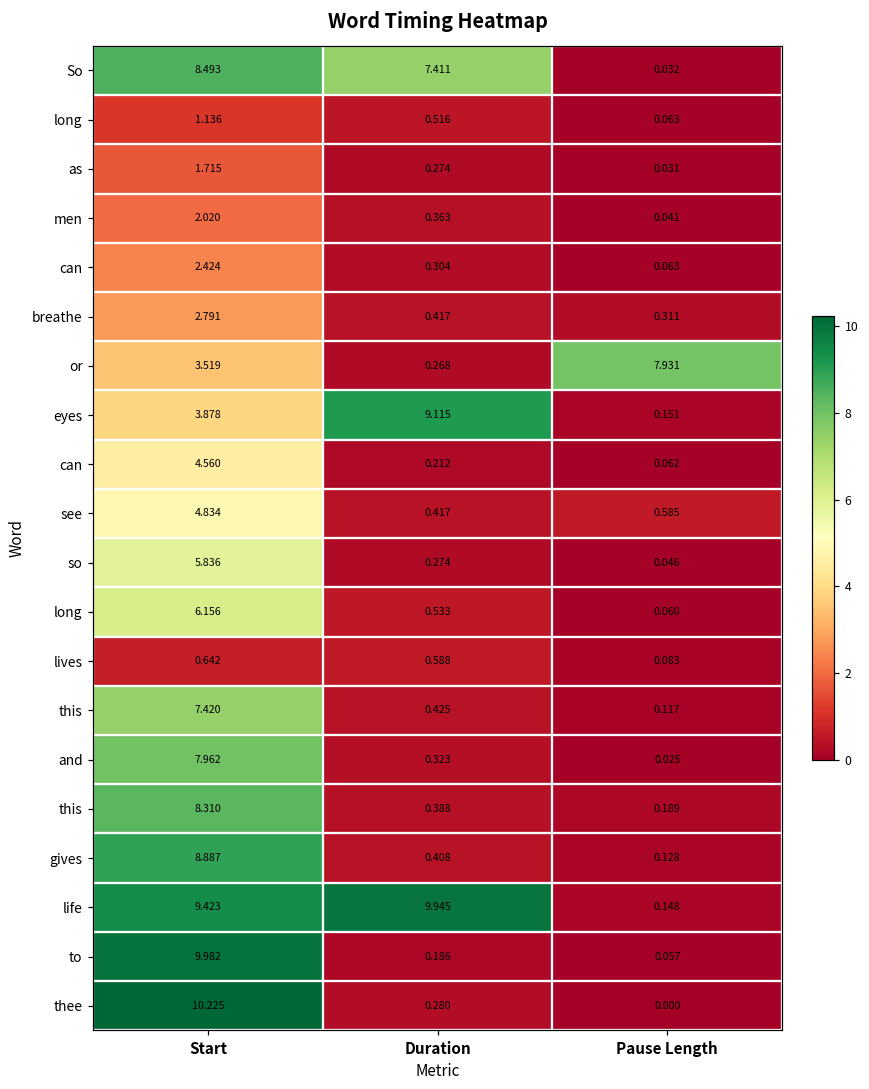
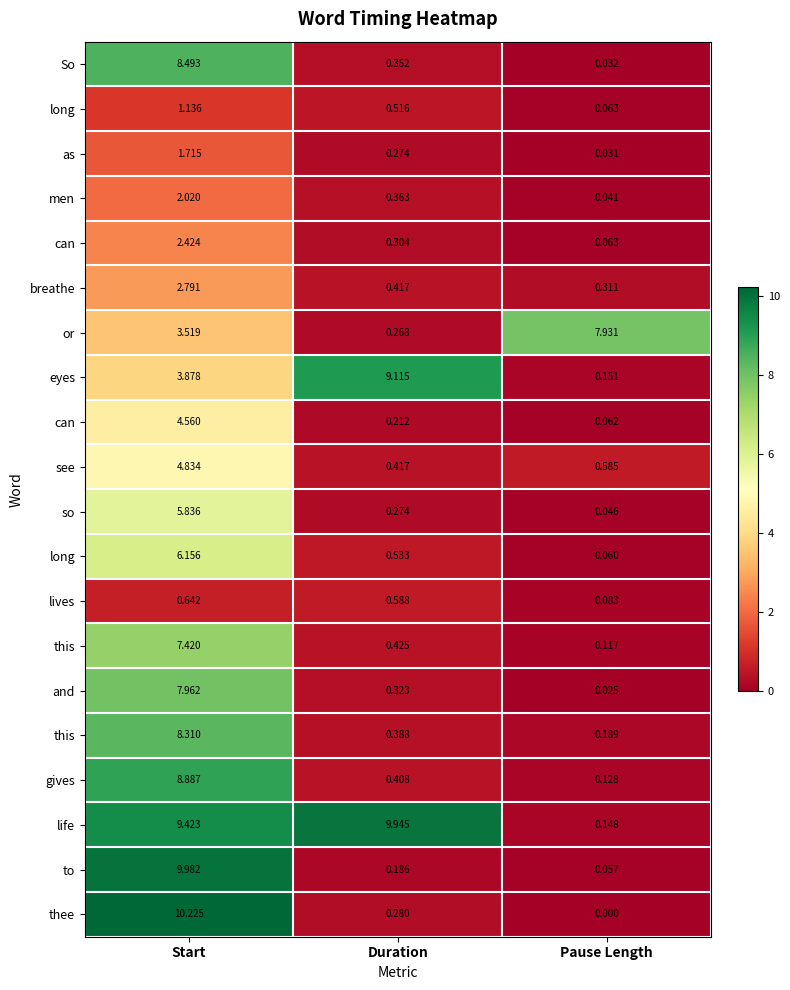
  {
    "So": {
      "Start": 8.493,
-     "Duration": 7.411,
+     "Duration": 0.352,
      "Pause Length": 0.032
    },
    "as": {
      "Start": 1.715,
      "Duration": 0.274,
      "Pause Length": 0.031
    },
    "men": {
      "Start": 2.020,
      "Duration": 0.363,
      "Pause Length": 0.041
    },
    "breathe": {
      "Start": 2.791,
      "Duration": 0.417,
      "Pause Length": 0.311
    },
    "or": {
      "Start": 3.519,
      "Duration": 0.268,
      "Pause Length": 7.931
    },
    "eyes": {
      "Start": 3.878,
      "Duration": 9.115,
      "Pause Length": 0.151
    },
    "see": {
      "Start": 4.834,
      "Duration": 0.417,
      "Pause Length": 0.585
    },
    "so": {
      "Start": 5.836,
      "Duration": 0.274,
      "Pause Length": 0.046
    },
    "lives": {
      "Start": 0.642,
      "Duration": 0.588,
      "Pause Length": 0.083
    },
    "and": {
      "Start": 7.962,
      "Duration": 0.323,
      "Pause Length": 0.025
    },
    "gives": {
      "Start": 8.887,
      "Duration": 0.408,
      "Pause Length": 0.128
    },
    "life": {
      "Start": 9.423,
      "Duration": 9.945,
      "Pause Length": 0.148
    },
    "to": {
      "Start": 9.982,
      "Duration": 0.186,
      "Pause Length": 0.057
    },
    "thee": {
      "Start": 10.225,
      "Duration": 0.280,
      "Pause Length": 0.000
    }
  }
